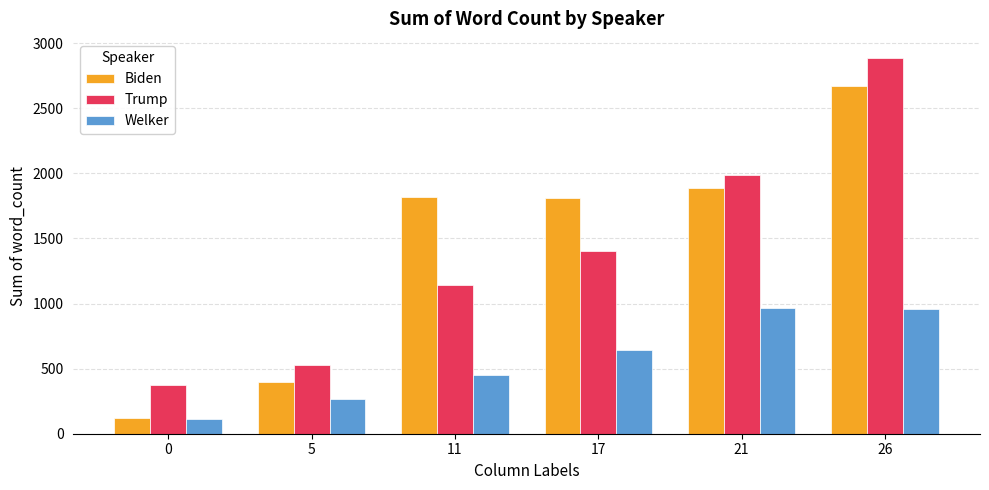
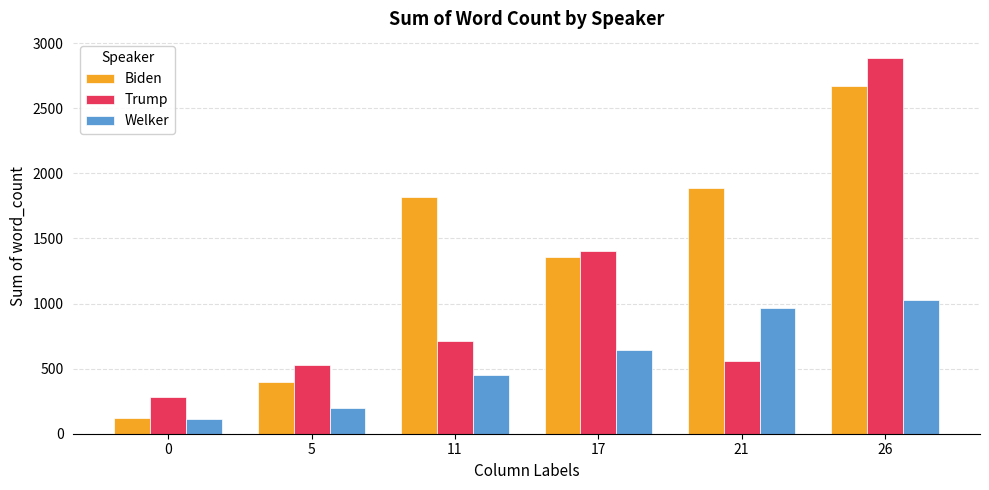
  {
    "Biden": {
      "0": 120,
      "5": 400,
      "11": 1820,
-     "17": 1810,
+     "17": 1360,
      "21": 1890,
      "26": 2670
    },
    "Trump": {
-     "0": 370,
+     "0": 280,
      "5": 530,
-     "11": 1140,
+     "11": 710,
      "17": 1400,
-     "21": 1990,
+     "21": 560,
      "26": 2890
    },
    "Welker": {
      "0": 110,
-     "5": 270,
+     "5": 200,
      "11": 450,
      "17": 640,
      "21": 970,
-     "26": 960
+     "26": 1030
    }
  }
